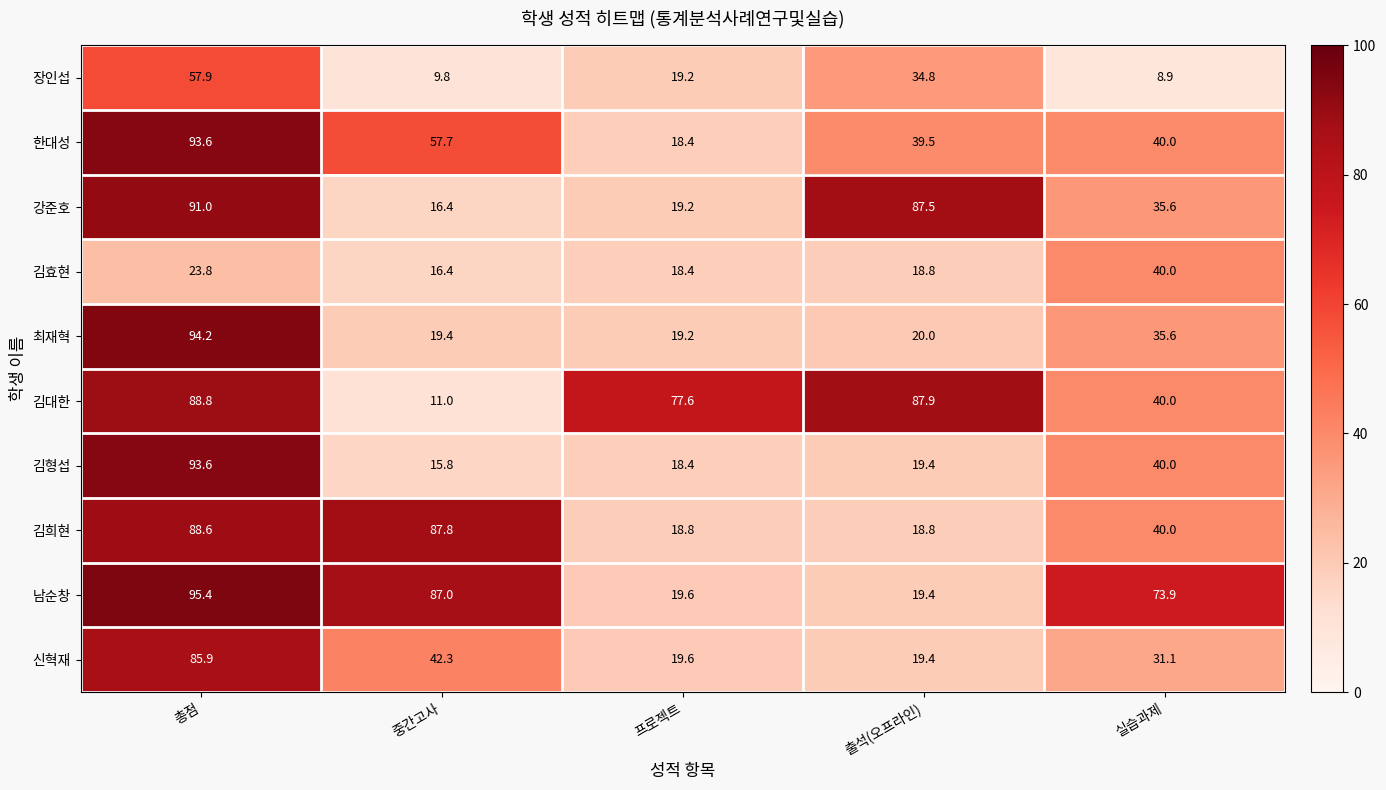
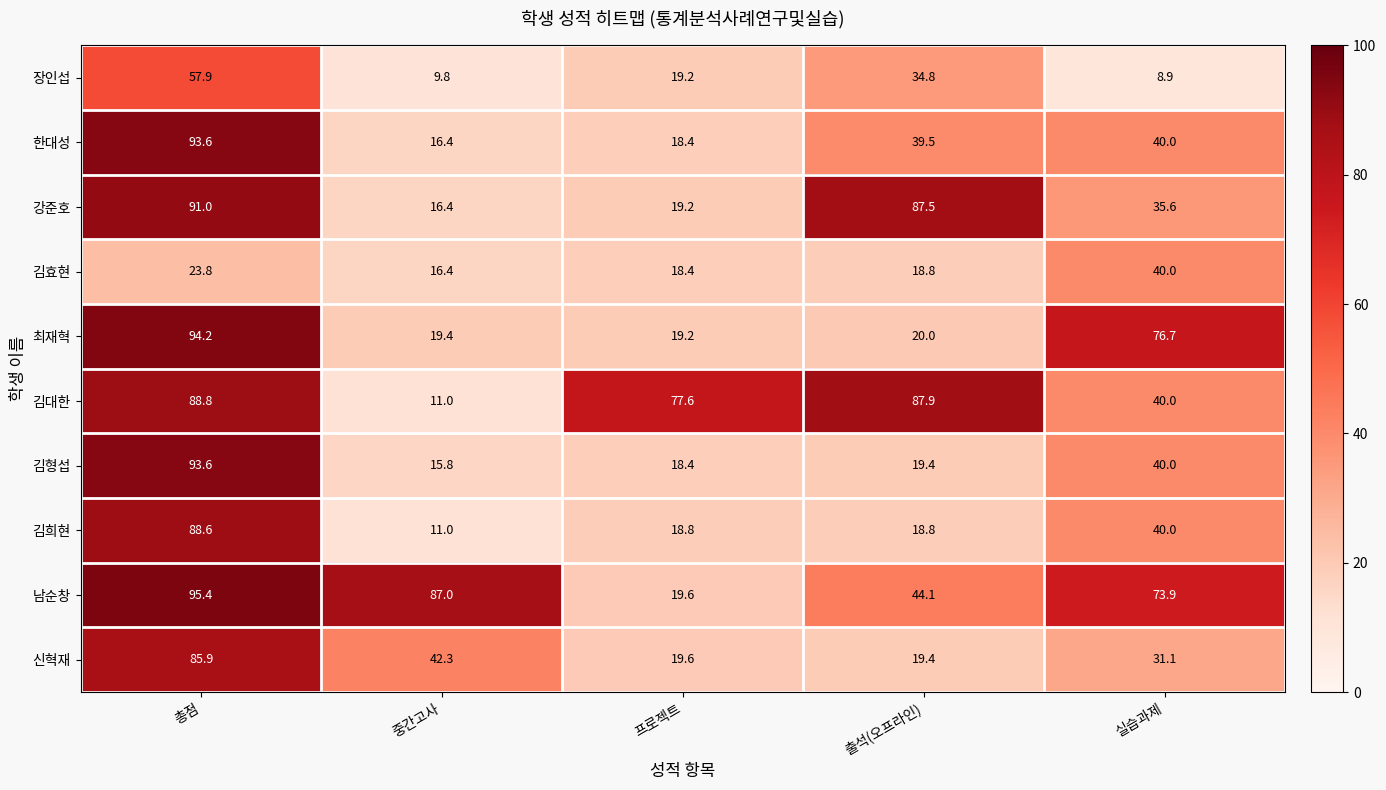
  {
    "장인섭": {
      "총점": 57.9,
      "중간고사": 9.8,
      "프로젝트": 19.2,
      "출석(오프라인)": 34.8,
      "실습과제": 8.9
    },
    "한대성": {
      "총점": 93.6,
-     "중간고사": 57.7,
+     "중간고사": 16.4,
      "프로젝트": 18.4,
      "출석(오프라인)": 39.5,
      "실습과제": 40.0
    },
    "강준호": {
      "총점": 91.0,
      "중간고사": 16.4,
      "프로젝트": 19.2,
      "출석(오프라인)": 87.5,
      "실습과제": 35.6
    },
    "김효현": {
      "총점": 23.8,
      "중간고사": 16.4,
      "프로젝트": 18.4,
      "출석(오프라인)": 18.8,
      "실습과제": 40.0
    },
    "최재혁": {
      "총점": 94.2,
      "중간고사": 19.4,
      "프로젝트": 19.2,
      "출석(오프라인)": 20.0,
-     "실습과제": 35.6
+     "실습과제": 76.7
    },
    "김대한": {
      "총점": 88.8,
      "중간고사": 11.0,
      "프로젝트": 77.6,
      "출석(오프라인)": 87.9,
      "실습과제": 40.0
    },
    "김형섭": {
      "총점": 93.6,
      "중간고사": 15.8,
      "프로젝트": 18.4,
      "출석(오프라인)": 19.4,
      "실습과제": 40.0
    },
    "김희현": {
      "총점": 88.6,
-     "중간고사": 87.8,
+     "중간고사": 11.0,
      "프로젝트": 18.8,
      "출석(오프라인)": 18.8,
      "실습과제": 40.0
    },
    "남순창": {
      "총점": 95.4,
      "중간고사": 87.0,
      "프로젝트": 19.6,
-     "출석(오프라인)": 19.4,
+     "출석(오프라인)": 44.1,
      "실습과제": 73.9
    },
    "신혁재": {
      "총점": 85.9,
      "중간고사": 42.3,
      "프로젝트": 19.6,
      "출석(오프라인)": 19.4,
      "실습과제": 31.1
    }
  }
